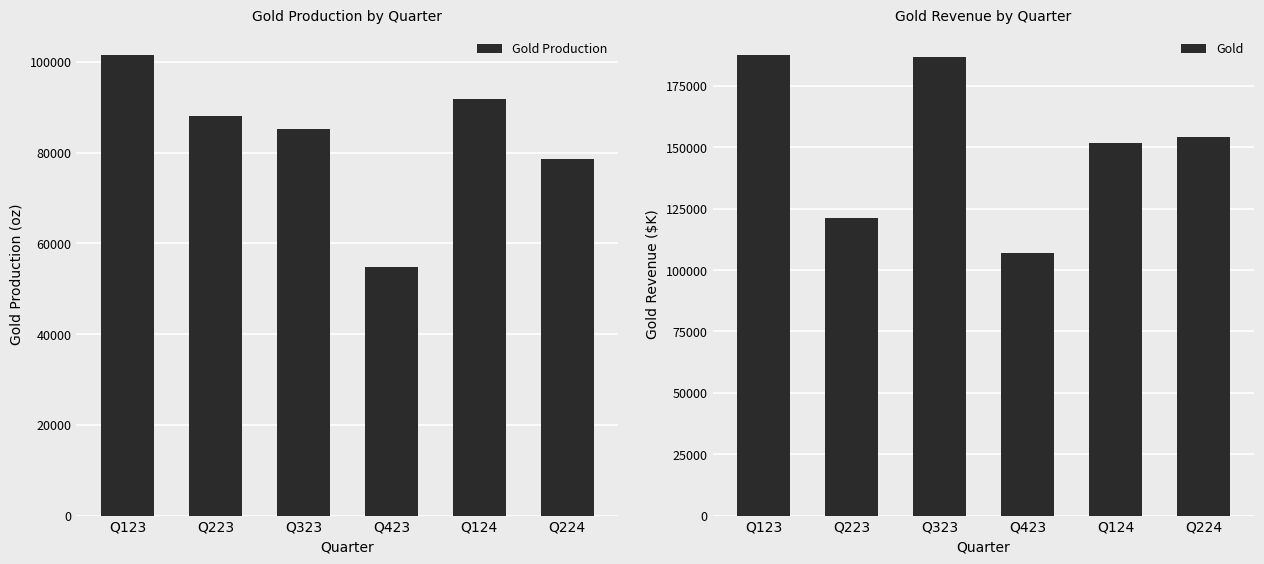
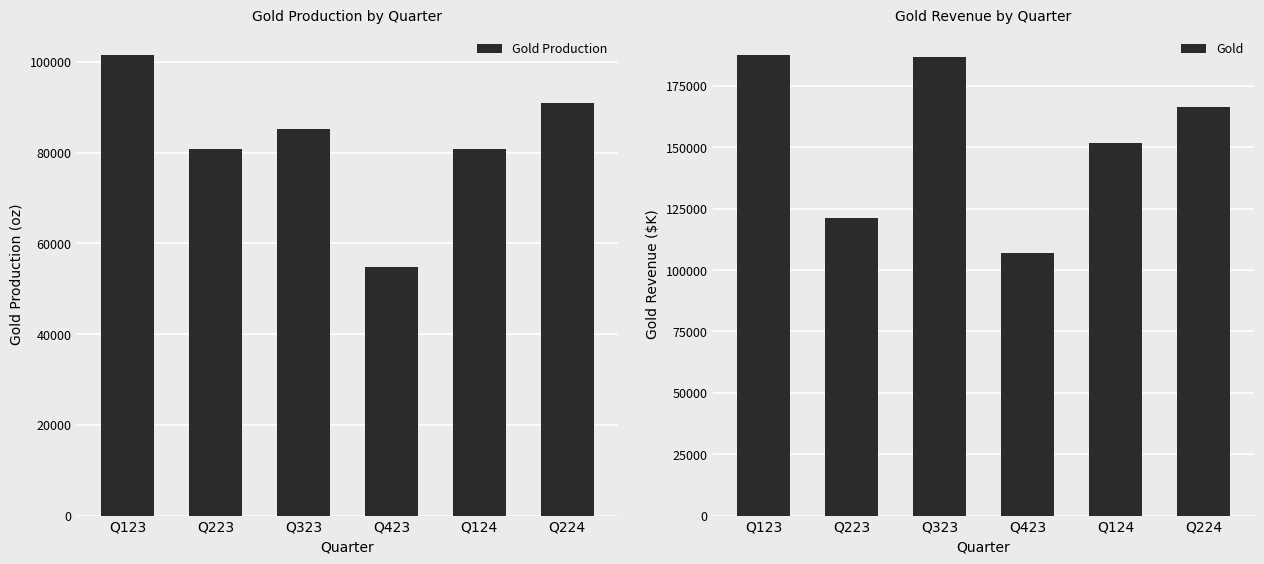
  {
    "Gold Production by Quarter": {
      "Q123": 102000,
-     "Q223": 88000,
+     "Q223": 81000,
      "Q323": 85000,
      "Q423": 55000,
-     "Q124": 92000,
-     "Q224": 79000
+     "Q124": 81000,
+     "Q224": 91000
    },
    "Gold Revenue by Quarter": {
      "Q123": 188000,
      "Q223": 121000,
      "Q323": 187000,
      "Q423": 107000,
      "Q124": 152000,
-     "Q224": 154000
+     "Q224": 166000
    }
  }
